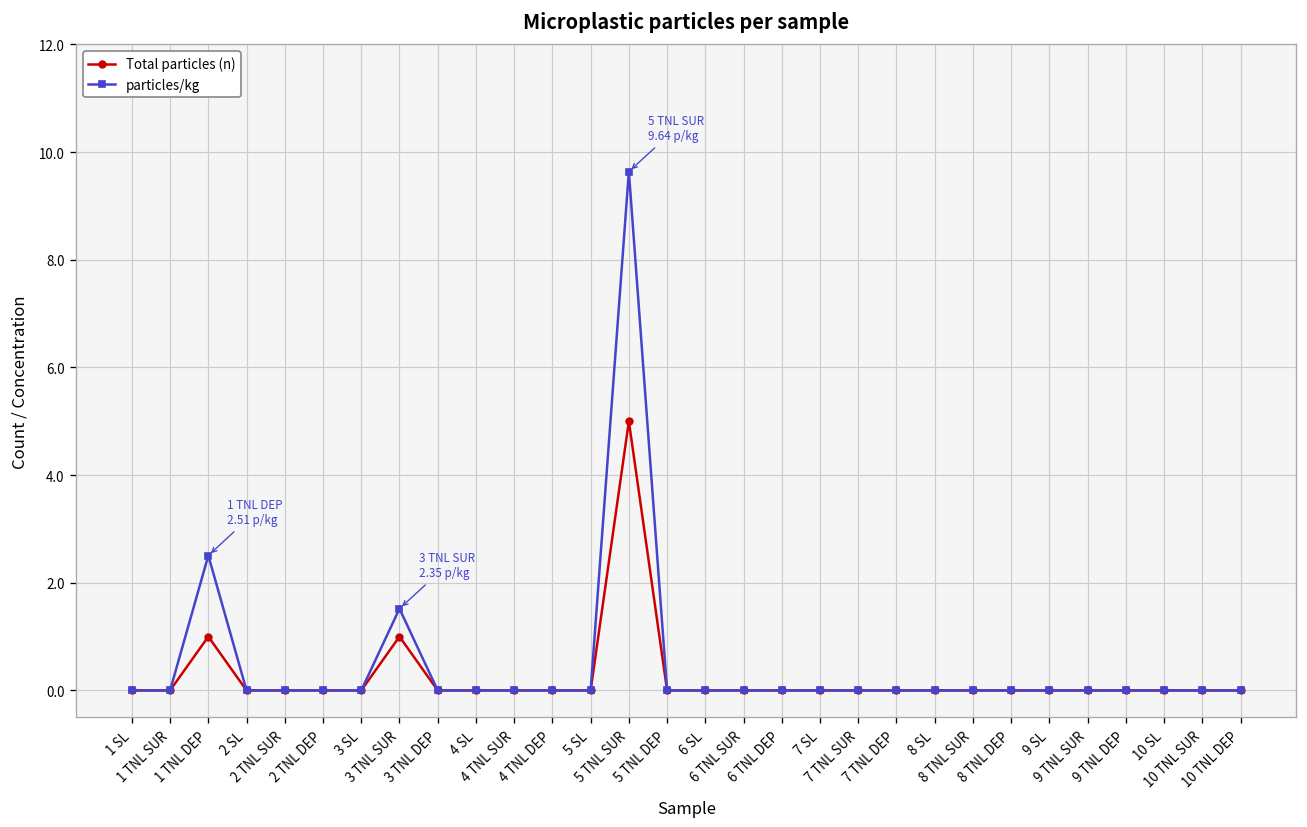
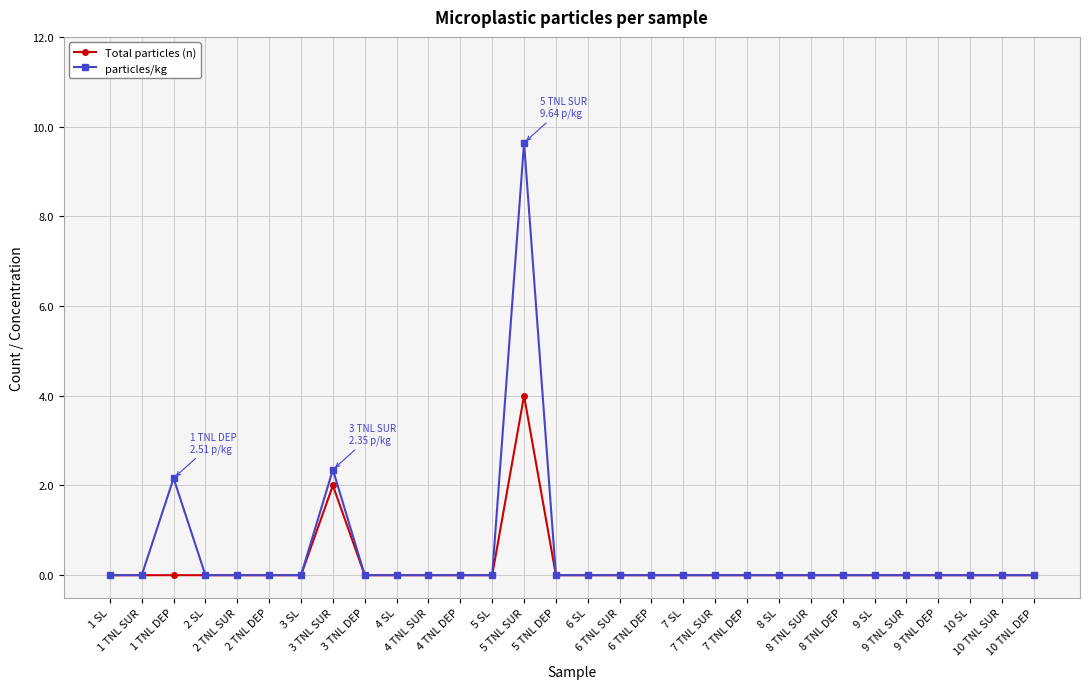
  {
    "Total particles (n)": {
-     "1 TNL DEP": 1,
-     "3 TNL SUR": 1,
-     "5 TNL SUR": 5
+     "1 TNL DEP": 0,
+     "3 TNL SUR": 2,
+     "5 TNL SUR": 4
    },
    "particles/kg": {
-     "1 TNL DEP": 2.5,
-     "3 TNL SUR": 1.5
+     "1 TNL DEP": 2.2,
+     "3 TNL SUR": 2.4
    }
  }
